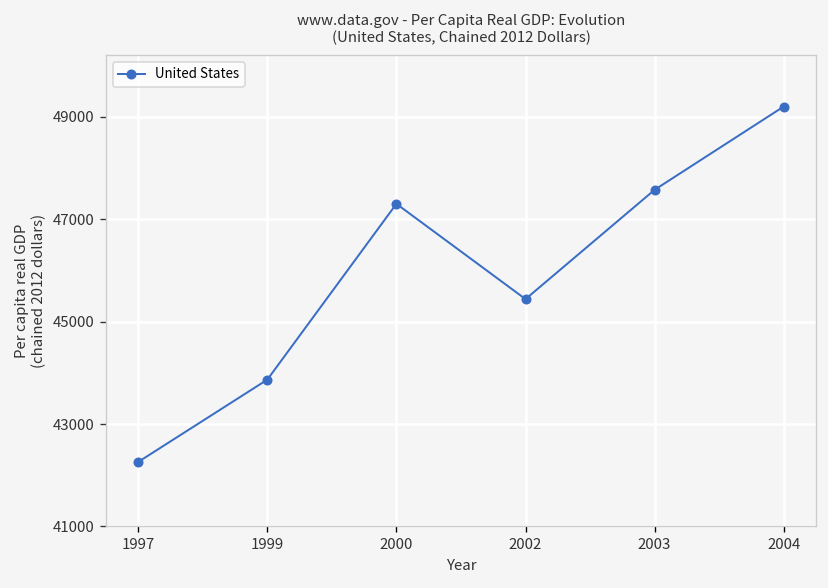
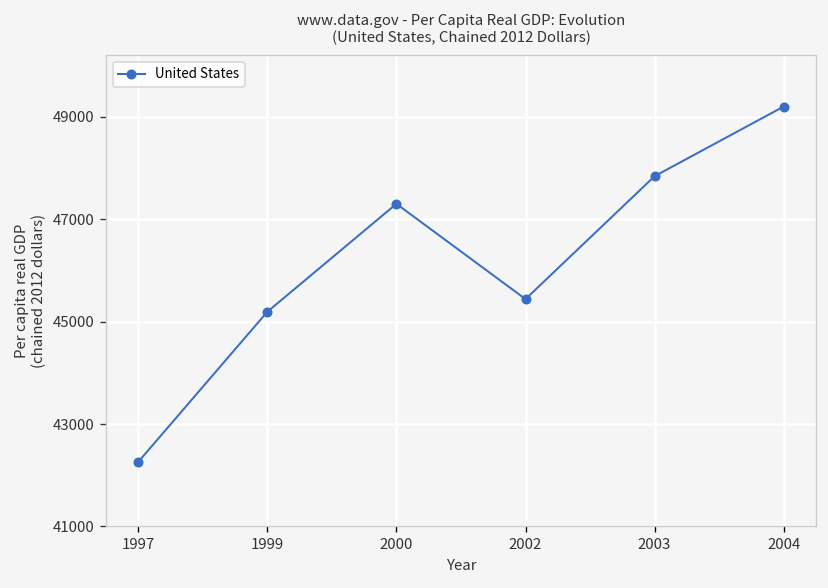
  {
    "1997": 42300,
-   "1999": 43900,
+   "1999": 45200,
    "2000": 47300,
    "2002": 45400,
-   "2003": 47600,
+   "2003": 47800,
    "2004": 49200
  }
